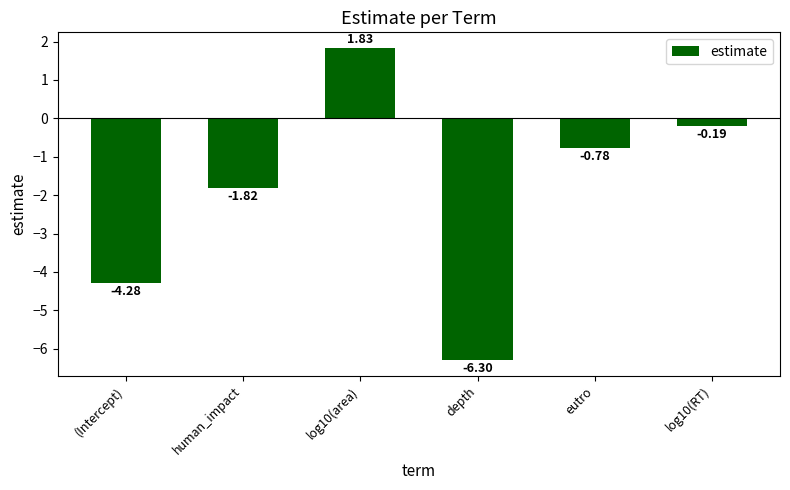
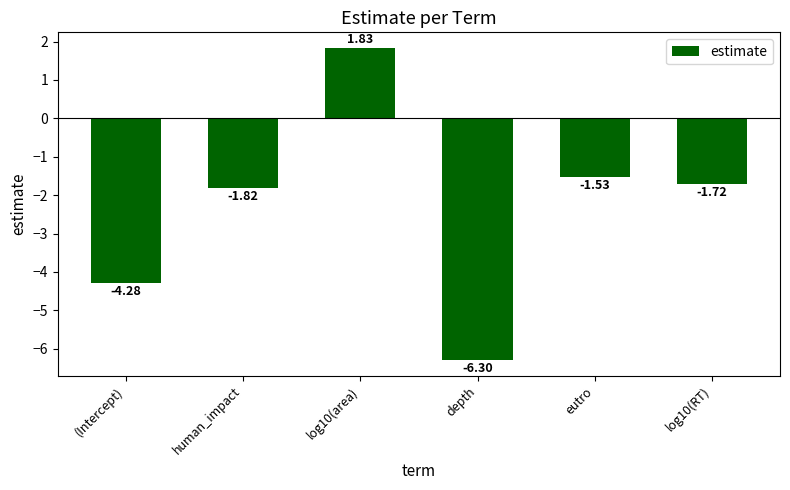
  {
    "(Intercept)": -4.28,
    "human_impact": -1.82,
    "log10(area)": 1.83,
    "depth": -6.30,
-   "eutro": -0.78,
-   "log10(RT)": -0.19
+   "eutro": -1.53,
+   "log10(RT)": -1.72
  }
